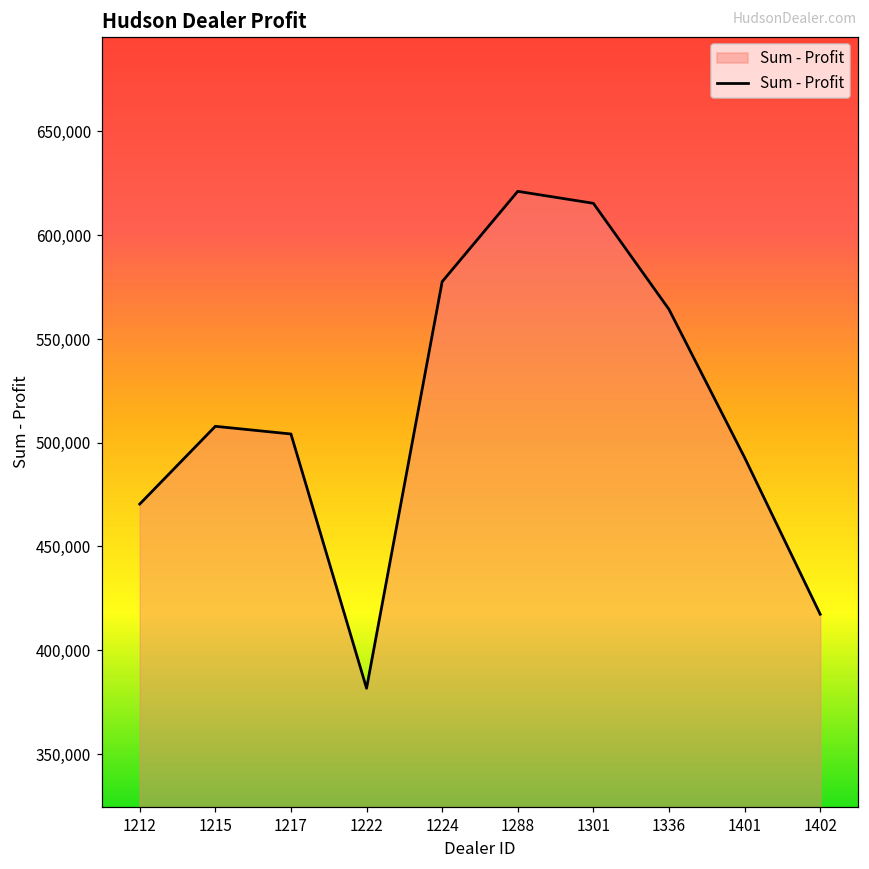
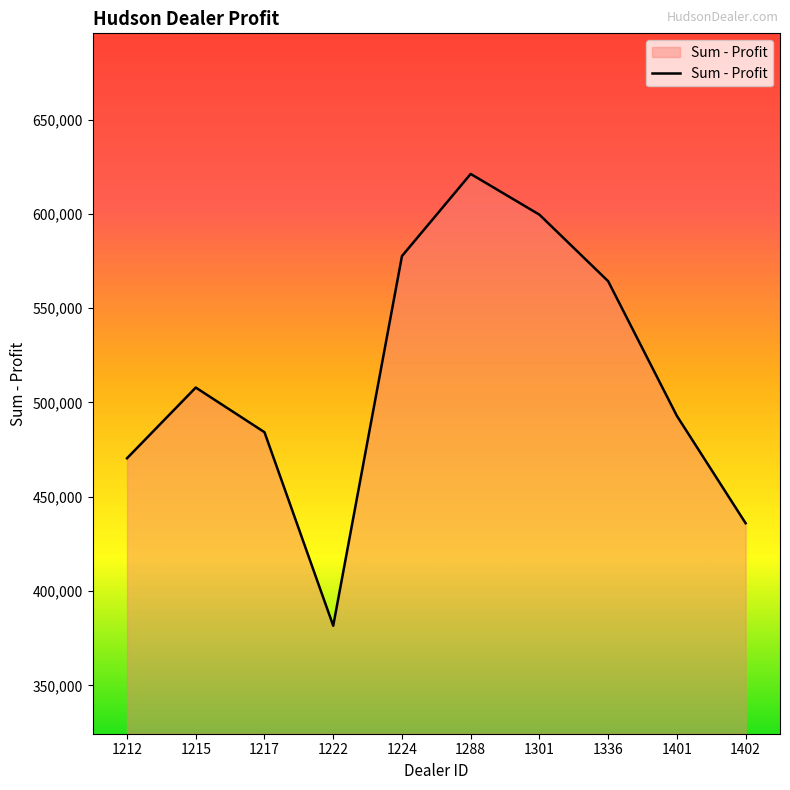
  {
    "1212": "470,000",
    "1215": "508,000",
-   "1217": "504,000",
+   "1217": "484,000",
    "1222": "382,000",
    "1224": "578,000",
    "1288": "621,000",
-   "1301": "615,000",
+   "1301": "600,000",
    "1336": "564,000",
    "1401": "493,000",
-   "1402": "417,000"
+   "1402": "436,000"
  }
